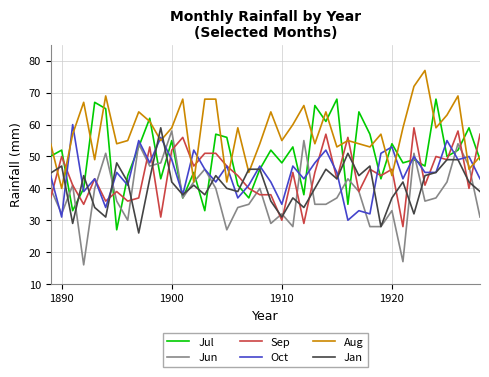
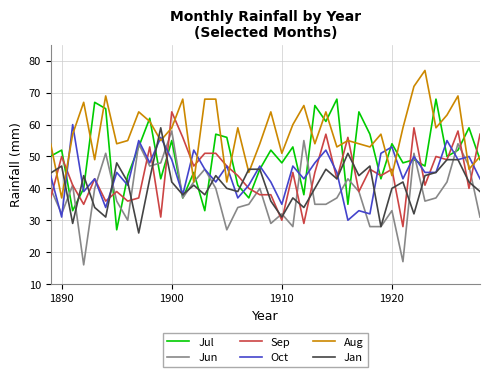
  {
    "Jul": {
      "1890": 52,
      "1900": 55,
      "1910": 48,
      "1920": 54
    },
    "Jun": {
      "1890": 32,
      "1900": 58,
      "1910": 32,
      "1920": 33
    },
    "Sep": {
      "1890": 50,
-     "1900": 52,
+     "1900": 64,
      "1910": 30,
      "1920": 46
    },
    "Oct": {
      "1890": 31,
      "1900": 49,
      "1910": 35,
      "1920": 53
    },
    "Aug": {
-     "1890": 40,
+     "1890": 37,
      "1900": 59,
-     "1910": 55,
+     "1910": 51,
      "1920": 44
    },
    "Jan": {
      "1890": 47,
      "1900": 42,
      "1910": 31,
-     "1920": 37
+     "1920": 40
    }
  }
